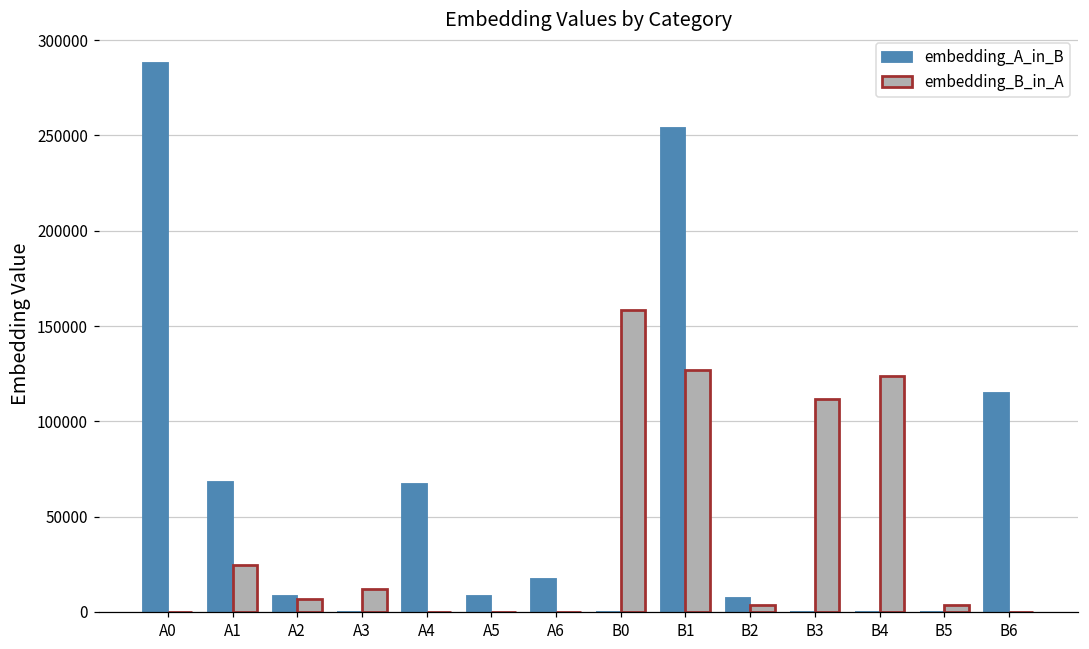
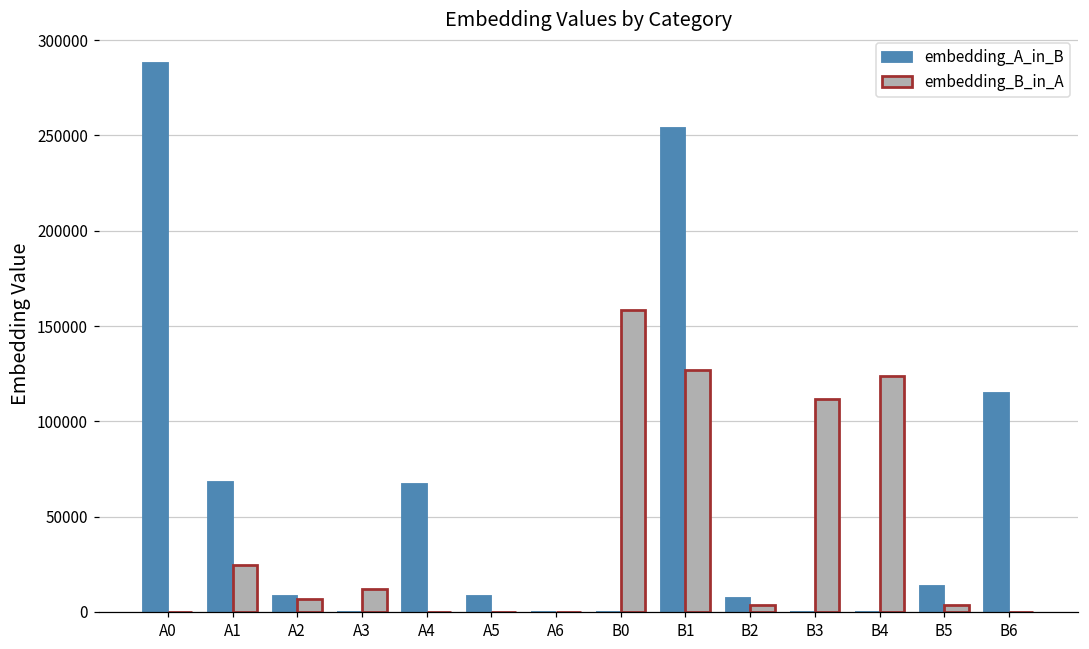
  {
    "embedding_A_in_B": {
      "A0": 288000,
      "A1": 68000,
      "A2": 8000,
      "A4": 67000,
      "A5": 8000,
-     "A6": 17000,
+     "A6": 0,
      "B1": 254000,
      "B2": 7000,
-     "B5": 0,
+     "B5": 13000,
      "B6": 115000
    },
    "embedding_B_in_A": {
      "A1": 24000,
      "A2": 7000,
      "A3": 12000,
      "B0": 159000,
      "B1": 127000,
      "B2": 3000,
      "B3": 112000,
      "B4": 124000,
      "B5": 4000
    }
  }
